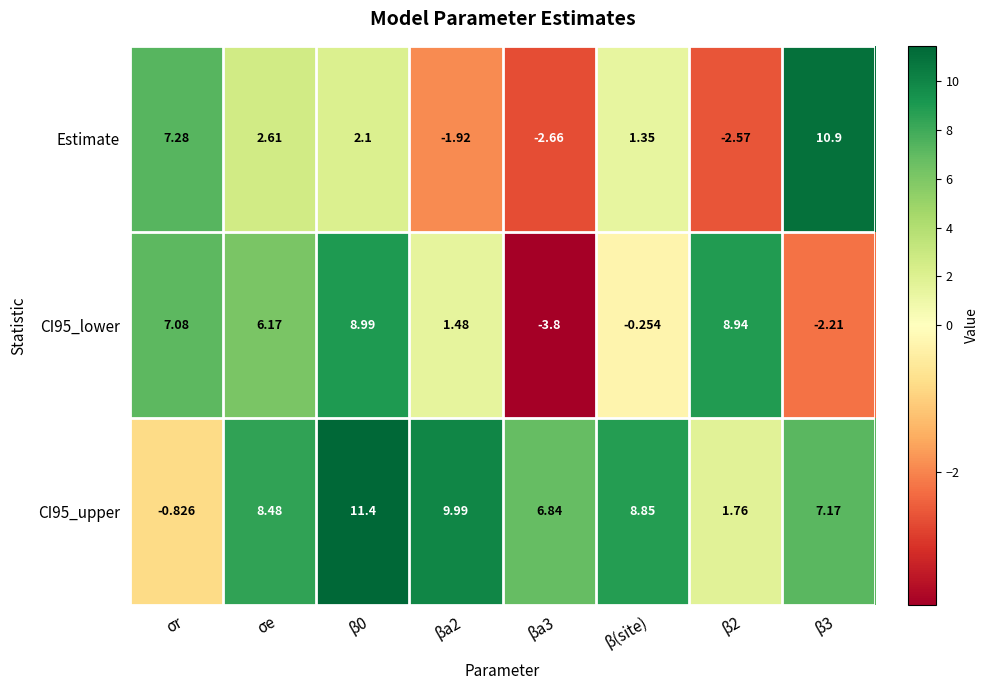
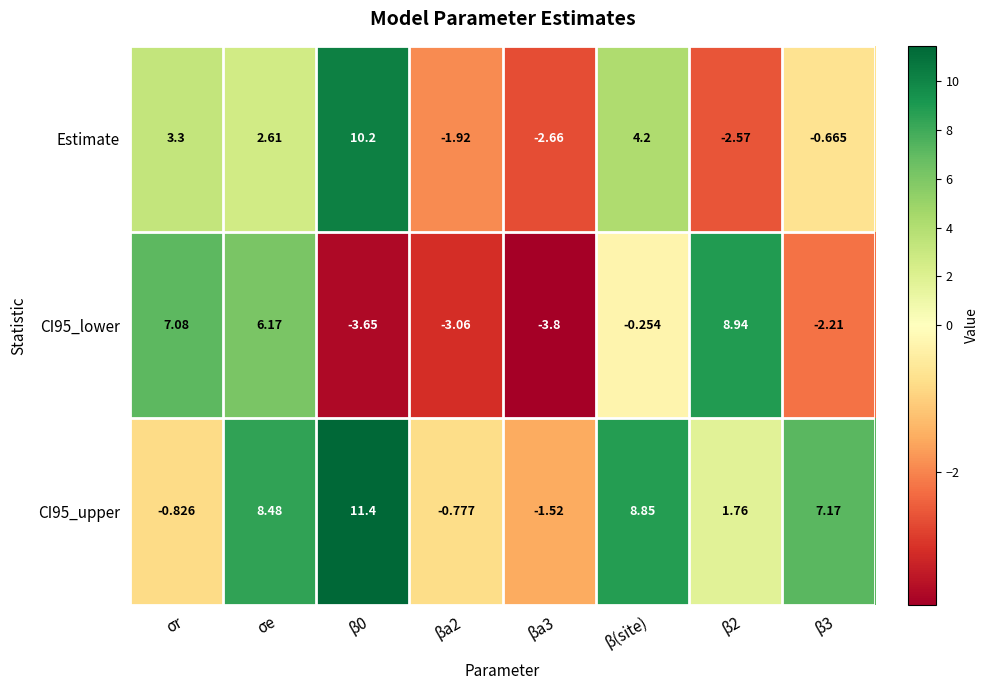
  {
    "Estimate": {
-     "σr": 7.28,
+     "σr": 3.3,
      "σe": 2.61,
-     "β0": 2.1,
+     "β0": 10.2,
      "βa2": -1.92,
      "βa3": -2.66,
-     "β(site)": 1.35,
+     "β(site)": 4.2,
      "β2": -2.57,
-     "β3": 10.9
+     "β3": -0.665
    },
    "CI95_lower": {
      "σr": 7.08,
      "σe": 6.17,
-     "β0": 8.99,
-     "βa2": 1.48,
+     "β0": -3.65,
+     "βa2": -3.06,
      "βa3": -3.8,
      "β(site)": -0.254,
      "β2": 8.94,
      "β3": -2.21
    },
    "CI95_upper": {
      "σr": -0.826,
      "σe": 8.48,
      "β0": 11.4,
-     "βa2": 9.99,
-     "βa3": 6.84,
+     "βa2": -0.777,
+     "βa3": -1.52,
      "β(site)": 8.85,
      "β2": 1.76,
      "β3": 7.17
    }
  }
